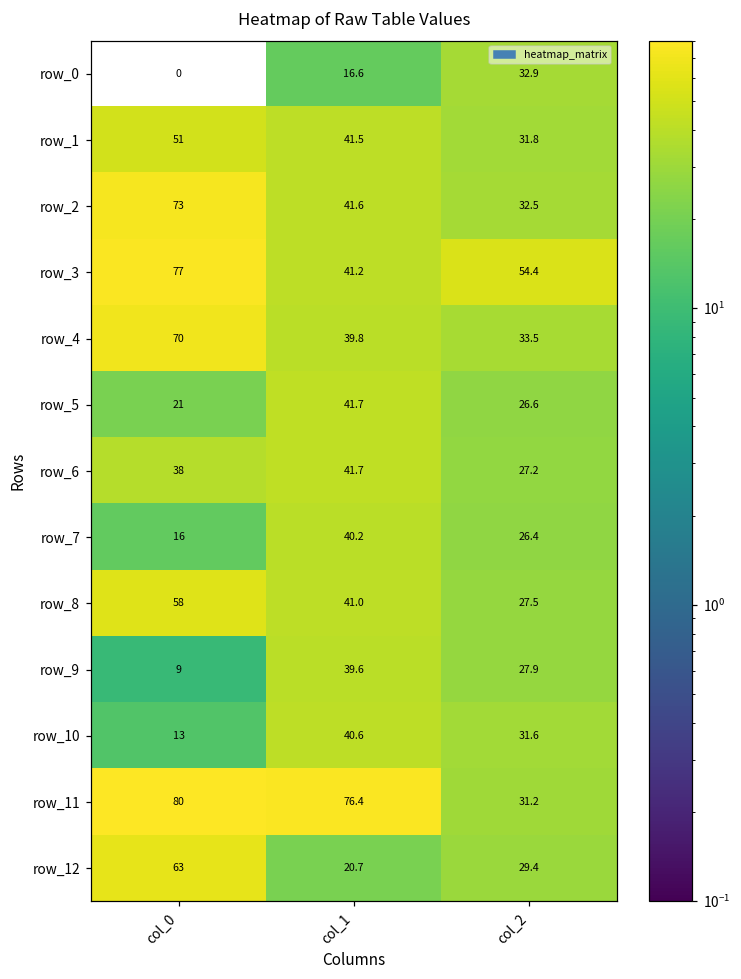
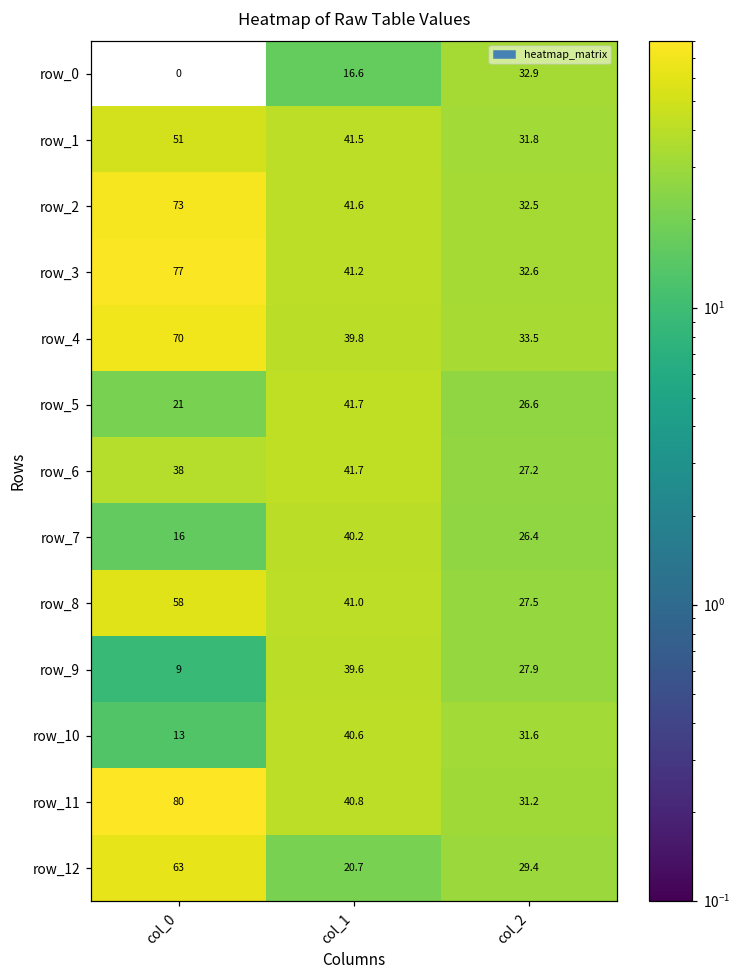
  {
    "row_0": {
      "col_0": 0,
      "col_1": 16.6,
      "col_2": 32.9
    },
    "row_1": {
      "col_0": 51,
      "col_1": 41.5,
      "col_2": 31.8
    },
    "row_2": {
      "col_0": 73,
      "col_1": 41.6,
      "col_2": 32.5
    },
    "row_3": {
      "col_0": 77,
      "col_1": 41.2,
-     "col_2": 54.4
+     "col_2": 32.6
    },
    "row_4": {
      "col_0": 70,
      "col_1": 39.8,
      "col_2": 33.5
    },
    "row_5": {
      "col_0": 21,
      "col_1": 41.7,
      "col_2": 26.6
    },
    "row_6": {
      "col_0": 38,
      "col_1": 41.7,
      "col_2": 27.2
    },
    "row_7": {
      "col_0": 16,
      "col_1": 40.2,
      "col_2": 26.4
    },
    "row_8": {
      "col_0": 58,
      "col_1": 41.0,
      "col_2": 27.5
    },
    "row_9": {
      "col_0": 9,
      "col_1": 39.6,
      "col_2": 27.9
    },
    "row_10": {
      "col_0": 13,
      "col_1": 40.6,
      "col_2": 31.6
    },
    "row_11": {
      "col_0": 80,
-     "col_1": 76.4,
+     "col_1": 40.8,
      "col_2": 31.2
    },
    "row_12": {
      "col_0": 63,
      "col_1": 20.7,
      "col_2": 29.4
    }
  }
